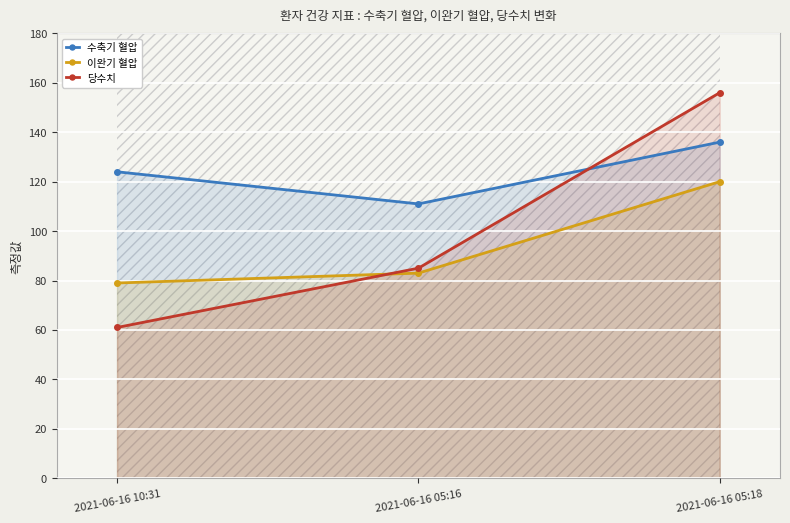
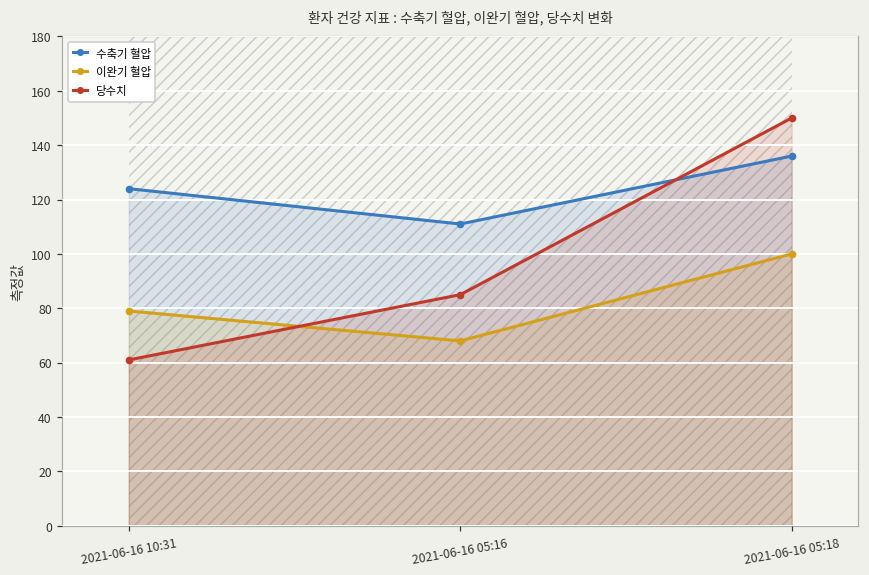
  {
    "수축기 혈압": {
      "2021-06-16 10:31": 124,
      "2021-06-16 05:16": 111,
      "2021-06-16 05:18": 136
    },
    "이완기 혈압": {
      "2021-06-16 10:31": 79,
-     "2021-06-16 05:16": 83,
-     "2021-06-16 05:18": 120
+     "2021-06-16 05:16": 68,
+     "2021-06-16 05:18": 100
    },
    "당수치": {
      "2021-06-16 10:31": 61,
      "2021-06-16 05:16": 85,
-     "2021-06-16 05:18": 156
+     "2021-06-16 05:18": 150
    }
  }
